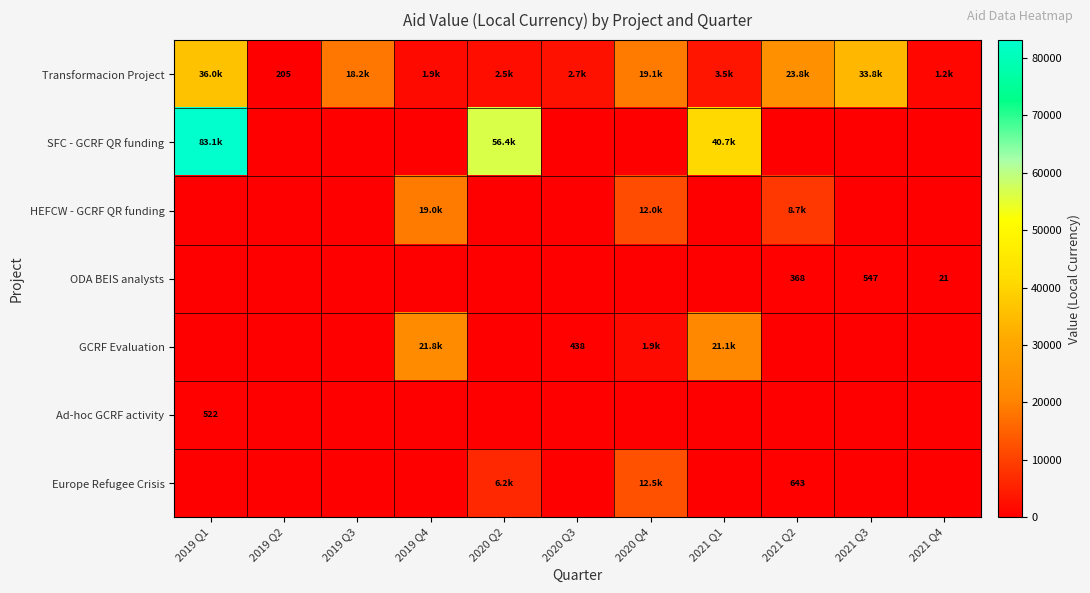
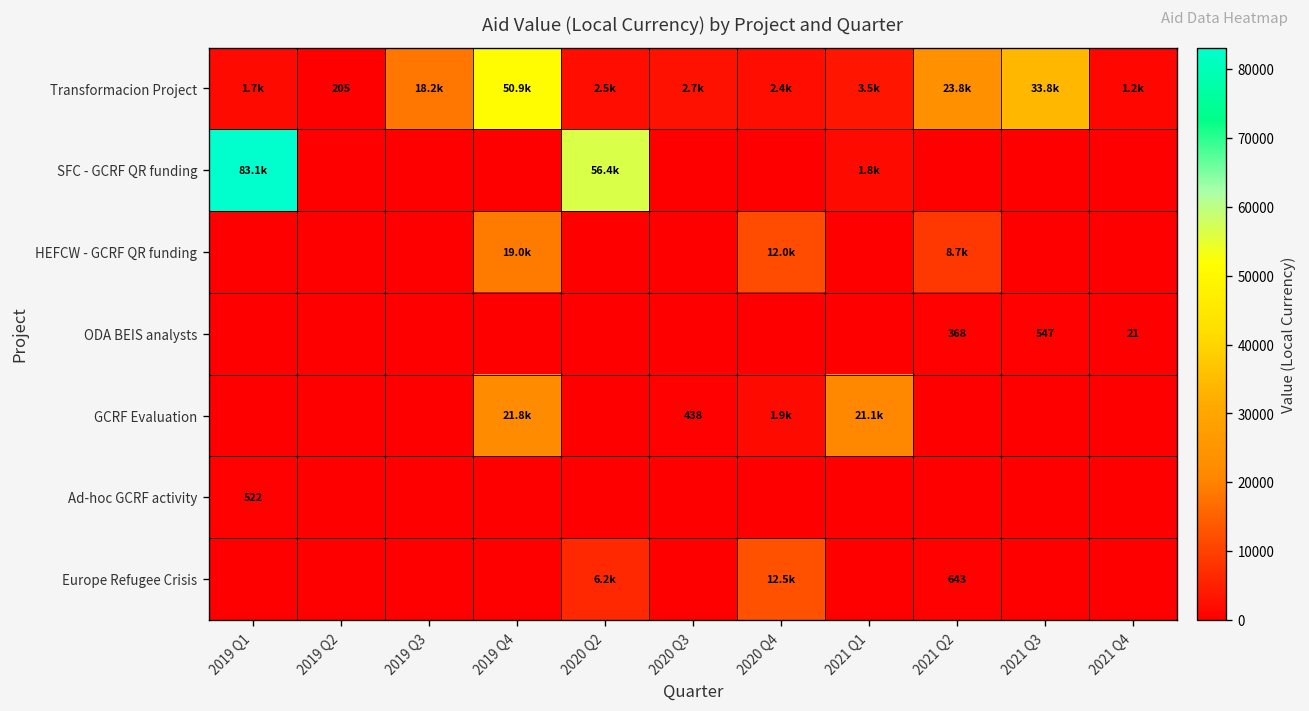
  {
    "Transformacion Project": {
-     "2019 Q1": "36.0k",
+     "2019 Q1": "1.7k",
      "2019 Q2": "205",
      "2019 Q3": "18.2k",
-     "2019 Q4": "1.9k",
+     "2019 Q4": "50.9k",
      "2020 Q2": "2.5k",
      "2020 Q3": "2.7k",
-     "2020 Q4": "19.1k",
+     "2020 Q4": "2.4k",
      "2021 Q1": "3.5k",
      "2021 Q2": "23.8k",
      "2021 Q3": "33.8k",
      "2021 Q4": "1.2k"
    },
    "SFC - GCRF QR funding": {
      "2019 Q1": "83.1k",
      "2020 Q2": "56.4k",
-     "2021 Q1": "40.7k"
+     "2021 Q1": "1.8k"
    },
    "HEFCW - GCRF QR funding": {
      "2019 Q4": "19.0k",
      "2020 Q4": "12.0k",
      "2021 Q2": "8.7k"
    },
    "ODA BEIS analysts": {
      "2021 Q2": "368",
      "2021 Q3": "547",
      "2021 Q4": "21"
    },
    "GCRF Evaluation": {
      "2019 Q4": "21.8k",
      "2020 Q3": "438",
      "2020 Q4": "1.9k",
      "2021 Q1": "21.1k"
    },
    "Ad-hoc GCRF activity": {
      "2019 Q1": "522"
    },
    "Europe Refugee Crisis": {
      "2020 Q2": "6.2k",
      "2020 Q4": "12.5k",
      "2021 Q2": "643"
    }
  }
